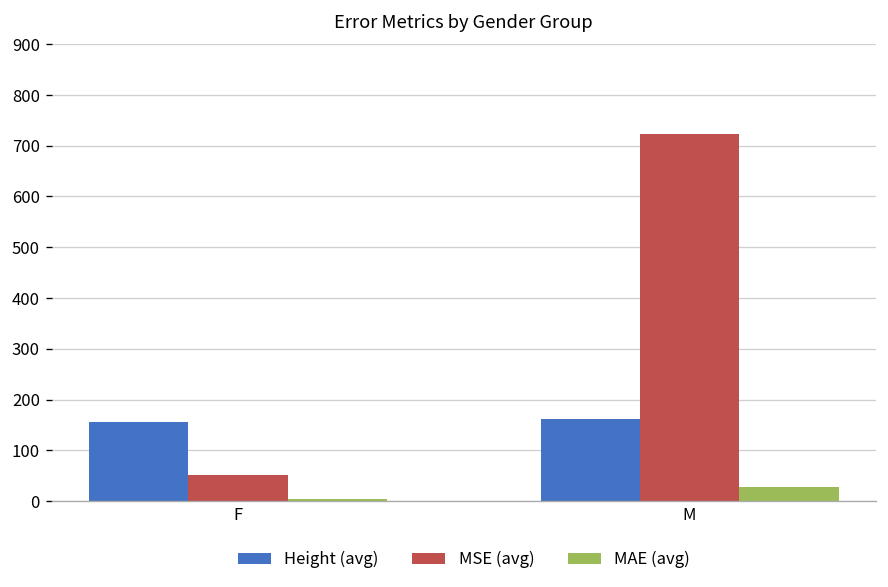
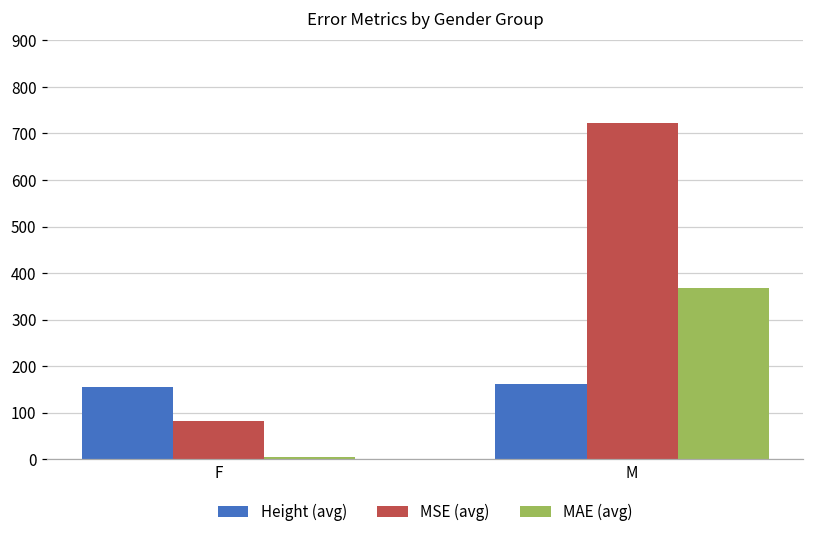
  {
    "Height (avg)": {
      "F": 160,
      "M": 160
    },
    "MSE (avg)": {
-     "F": 50,
+     "F": 80,
      "M": 720
    },
    "MAE (avg)": {
-     "M": 30
+     "M": 370
    }
  }
